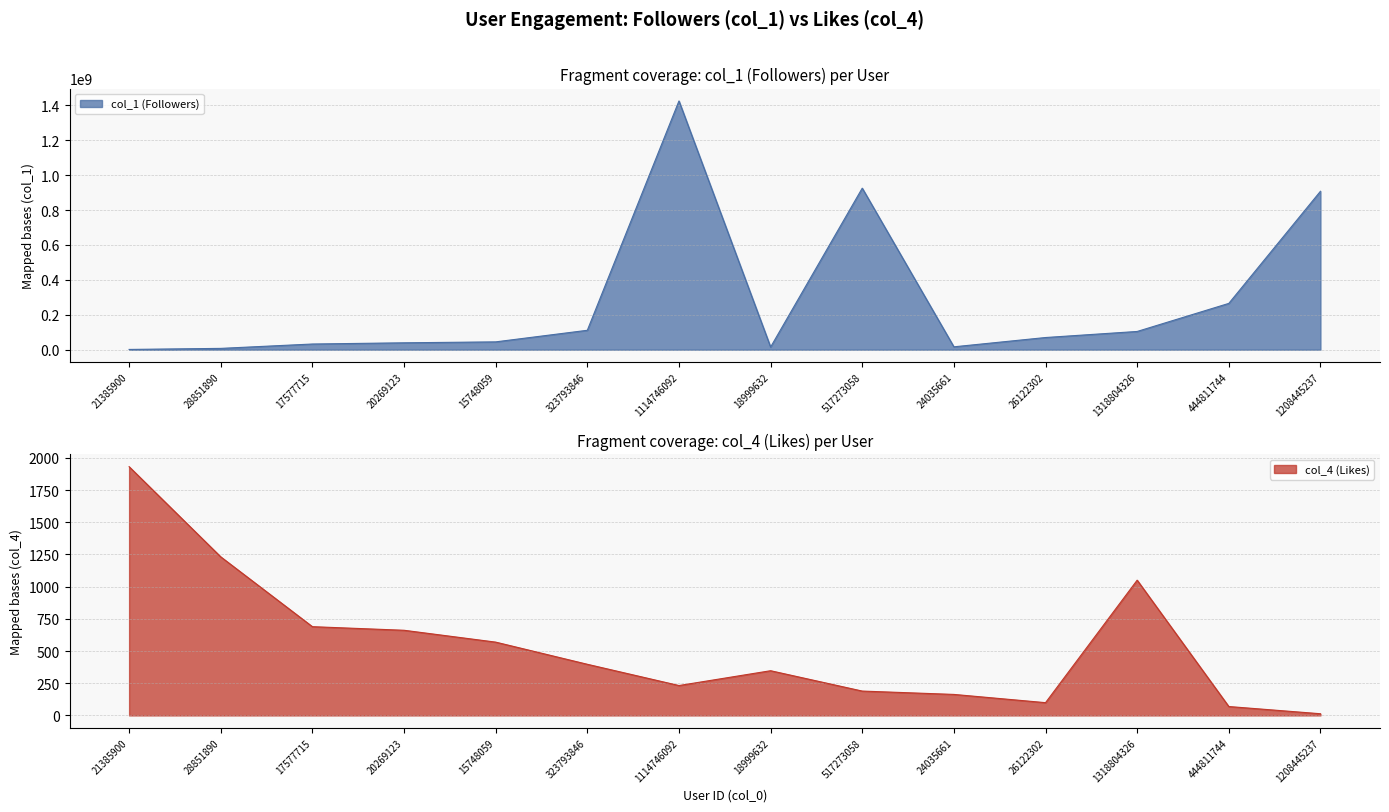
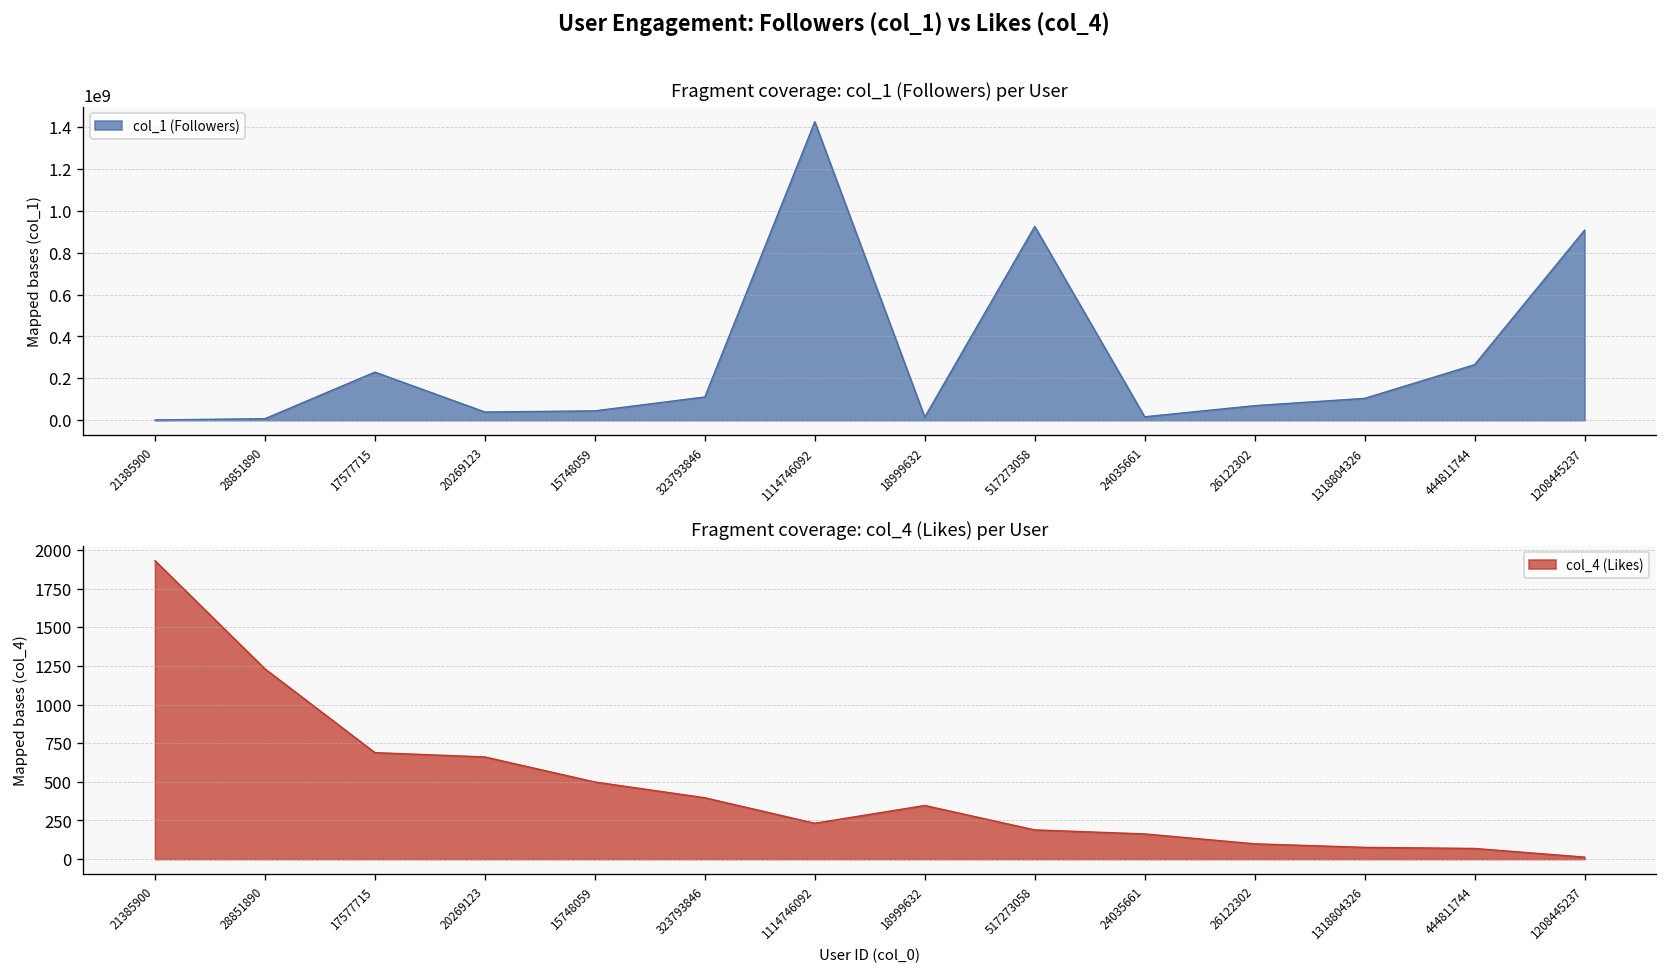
  {
    "Fragment coverage: col_1 (Followers) per User": {
      "21385900": 0,
      "28851890": 10000000,
-     "17577715": 30000000,
+     "17577715": 230000000,
      "20269123": 40000000,
      "15748059": 40000000,
      "323793846": 110000000,
      "1114746092": 1430000000,
      "18999632": 20000000,
      "517273058": 930000000,
      "24035661": 20000000,
      "26122302": 70000000,
      "1318804326": 100000000,
      "444811744": 270000000,
      "1208445237": 910000000
    },
    "Fragment coverage: col_4 (Likes) per User": {
      "21385900": 1930,
      "28851890": 1230,
      "17577715": 690,
      "20269123": 660,
-     "15748059": 570,
+     "15748059": 500,
      "323793846": 400,
      "1114746092": 230,
      "18999632": 350,
      "517273058": 190,
      "24035661": 160,
      "26122302": 100,
-     "1318804326": 1050,
+     "1318804326": 80,
      "444811744": 70,
      "1208445237": 10
    }
  }
